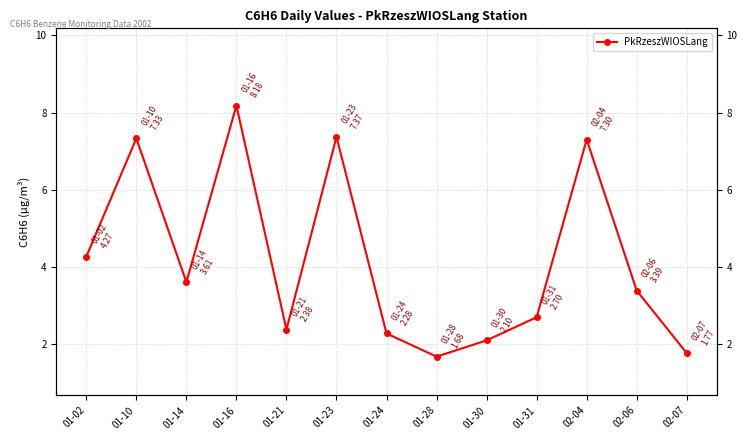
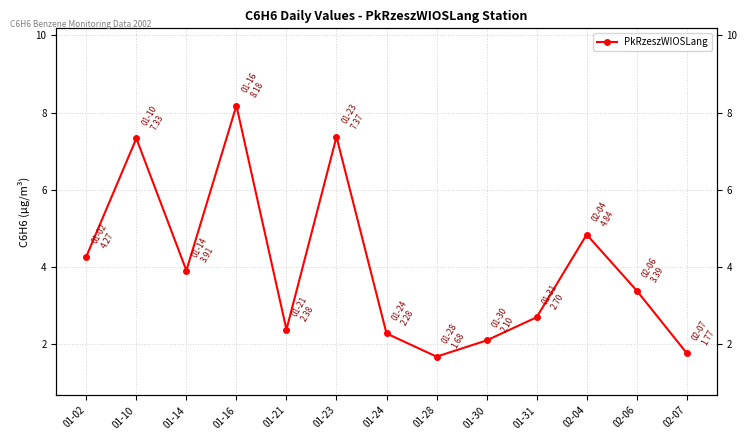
  {
    "01-02": "4.27",
    "01-10": "7.33",
-   "01-14": "3.61",
+   "01-14": "3.91",
    "01-16": "8.18",
    "01-21": "2.38",
    "01-23": "7.37",
    "01-24": "2.28",
    "01-28": "1.68",
    "01-30": "2.10",
    "01-31": "2.70",
-   "02-04": "7.30",
+   "02-04": "4.84",
    "02-06": "3.39",
    "02-07": "02"
  }
